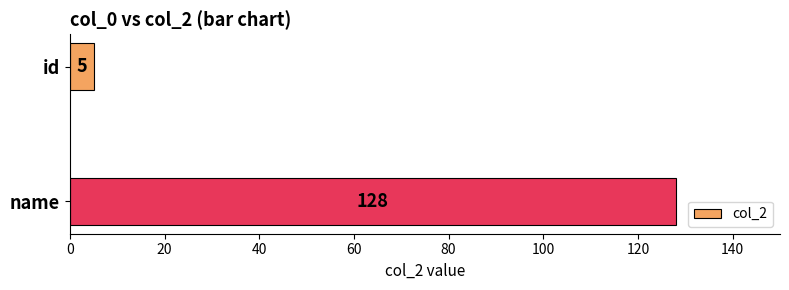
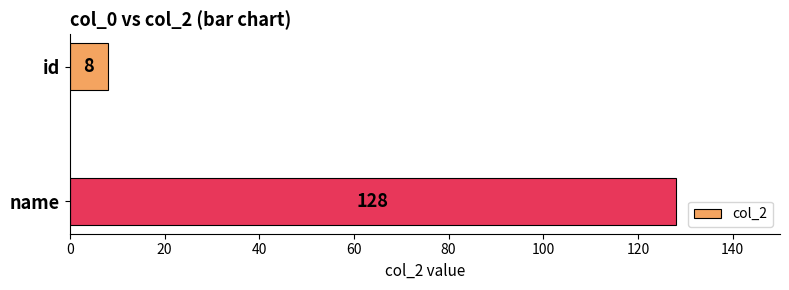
  {
-   "id": 5,
+   "id": 8,
    "name": 128
  }
